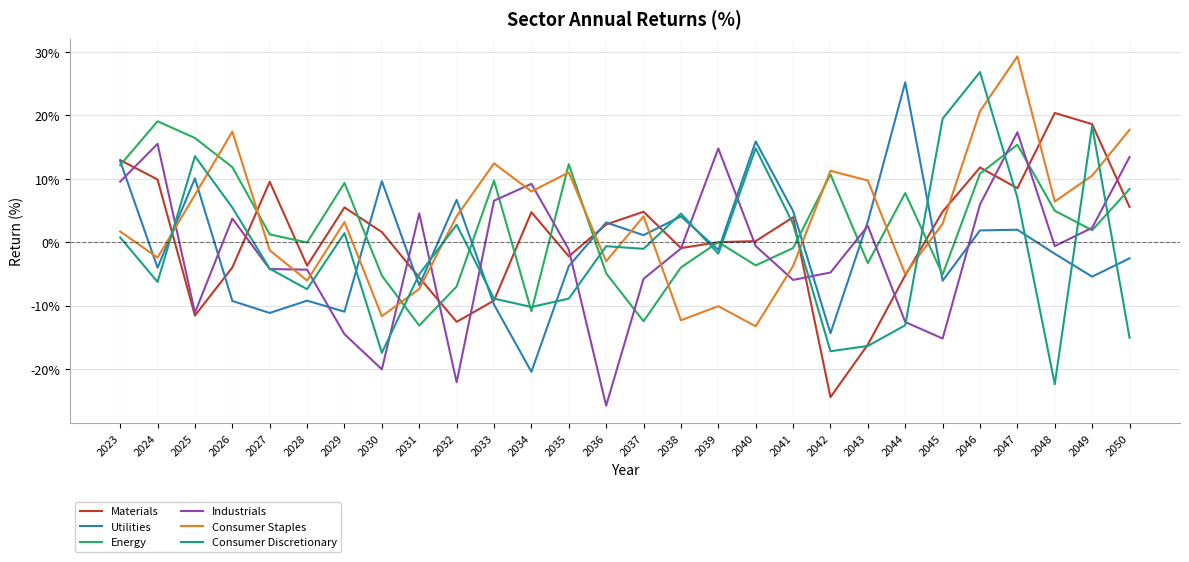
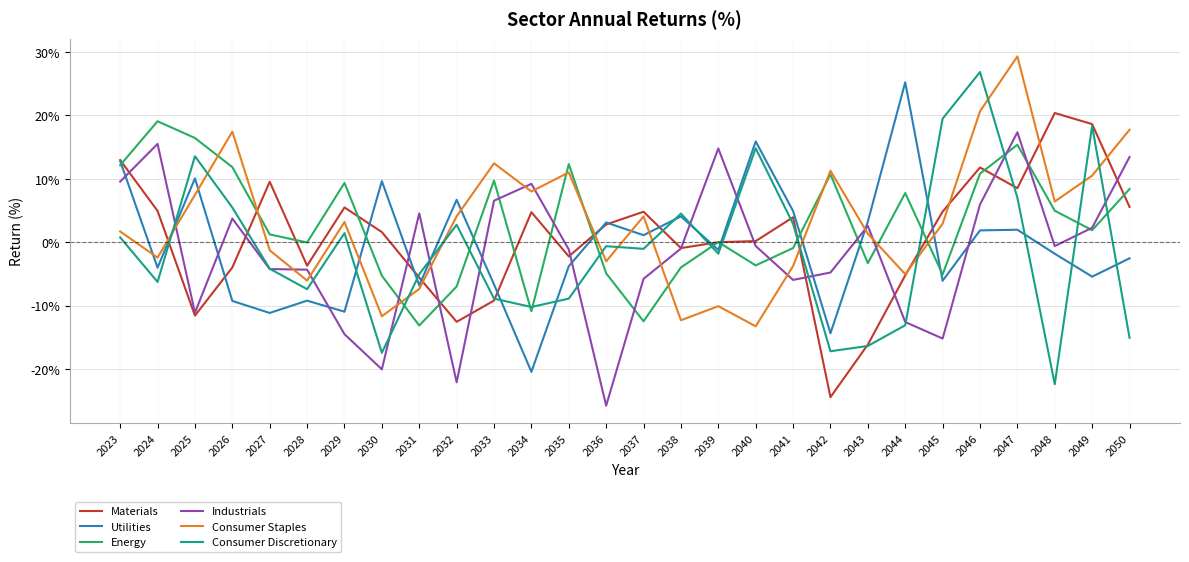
  {
    "Materials": {
-     "2024": "10%",
+     "2024": "5%",
      "2025": "-12%",
      "2026": "-4%",
      "2027": "10%",
      "2028": "-4%",
      "2029": "5%",
      "2030": "2%",
      "2031": "-6%",
      "2032": "-13%",
      "2034": "5%",
      "2035": "-2%",
      "2037": "5%",
      "2040": "0%",
      "2041": "4%",
      "2042": "-24%",
      "2045": "5%",
      "2046": "12%",
      "2047": "9%",
      "2048": "20%",
      "2050": "6%"
    },
    "Utilities": {
      "2024": "-4%",
      "2025": "10%",
      "2026": "-9%",
      "2027": "-11%",
      "2028": "-9%",
      "2029": "-11%",
      "2030": "10%",
      "2031": "-7%",
      "2032": "7%",
-     "2033": "-10%",
+     "2033": "-7%",
      "2034": "-20%",
      "2035": "-4%",
      "2037": "1%",
      "2038": "4%",
      "2039": "-1%",
      "2040": "16%",
      "2041": "5%",
      "2042": "-14%",
      "2043": "3%",
      "2044": "25%",
      "2045": "-6%",
      "2046": "2%",
      "2047": "2%",
      "2048": "-2%",
      "2049": "-5%",
      "2050": "-3%"
    },
    "Industrials": {
      "2023": "10%",
      "2024": "15%",
      "2025": "-11%",
      "2026": "4%",
      "2028": "-4%",
      "2029": "-15%",
      "2030": "-20%",
      "2031": "5%",
      "2032": "-22%",
      "2033": "7%",
      "2034": "9%",
      "2035": "-1%",
      "2036": "-26%",
      "2037": "-6%",
      "2039": "15%",
      "2040": "-1%",
      "2041": "-6%",
      "2042": "-5%",
      "2043": "3%",
      "2044": "-13%",
      "2045": "-15%",
      "2046": "6%",
      "2047": "17%",
      "2048": "-1%",
      "2050": "13%"
    },
    "Consumer Staples": {
      "2023": "2%",
      "2024": "-2%",
      "2025": "7%",
      "2026": "17%",
      "2027": "-1%",
      "2028": "-6%",
      "2029": "3%",
      "2030": "-12%",
      "2031": "-7%",
      "2032": "4%",
      "2033": "12%",
      "2034": "8%",
      "2035": "11%",
      "2036": "-3%",
      "2037": "4%",
      "2038": "-12%",
      "2039": "-10%",
      "2040": "-13%",
      "2041": "-4%",
      "2042": "11%",
-     "2043": "10%",
+     "2043": "1%",
      "2045": "3%",
      "2046": "21%",
      "2047": "29%",
      "2048": "6%",
      "2049": "10%",
      "2050": "18%"
    }
  }
